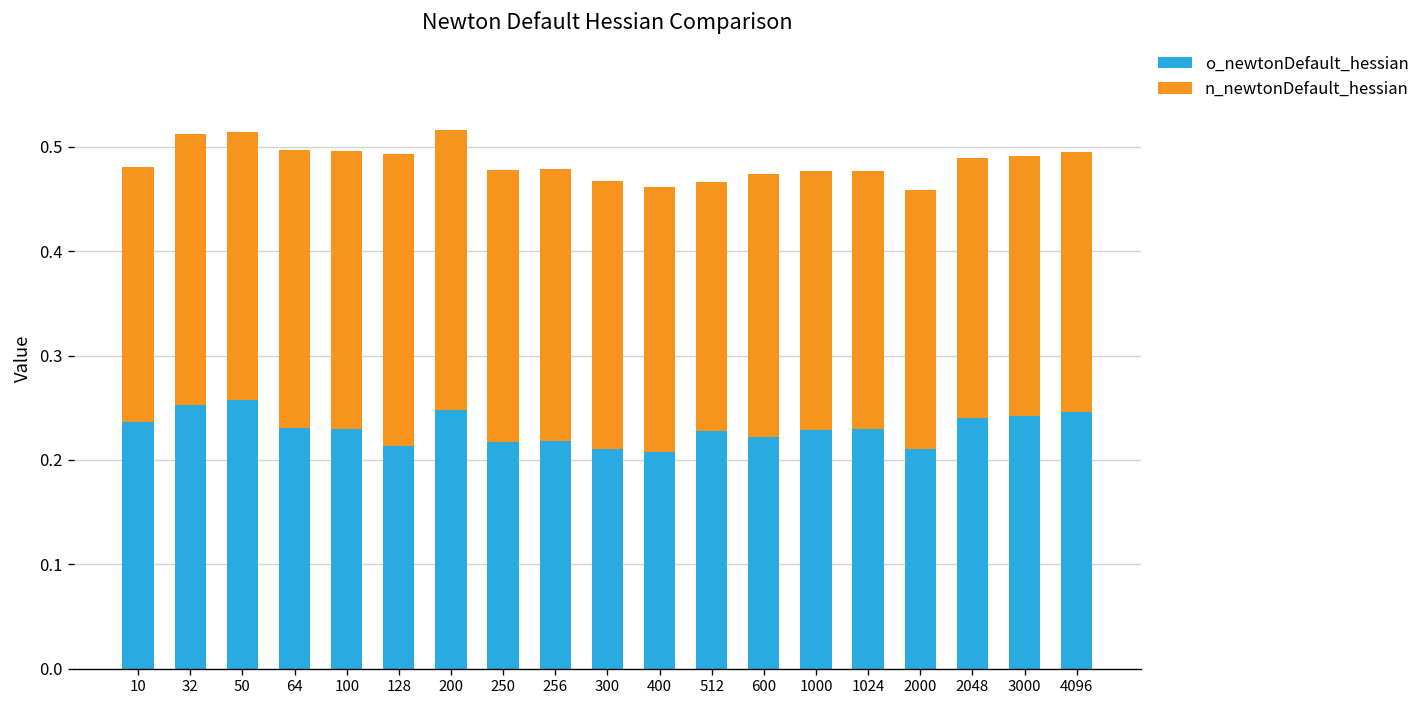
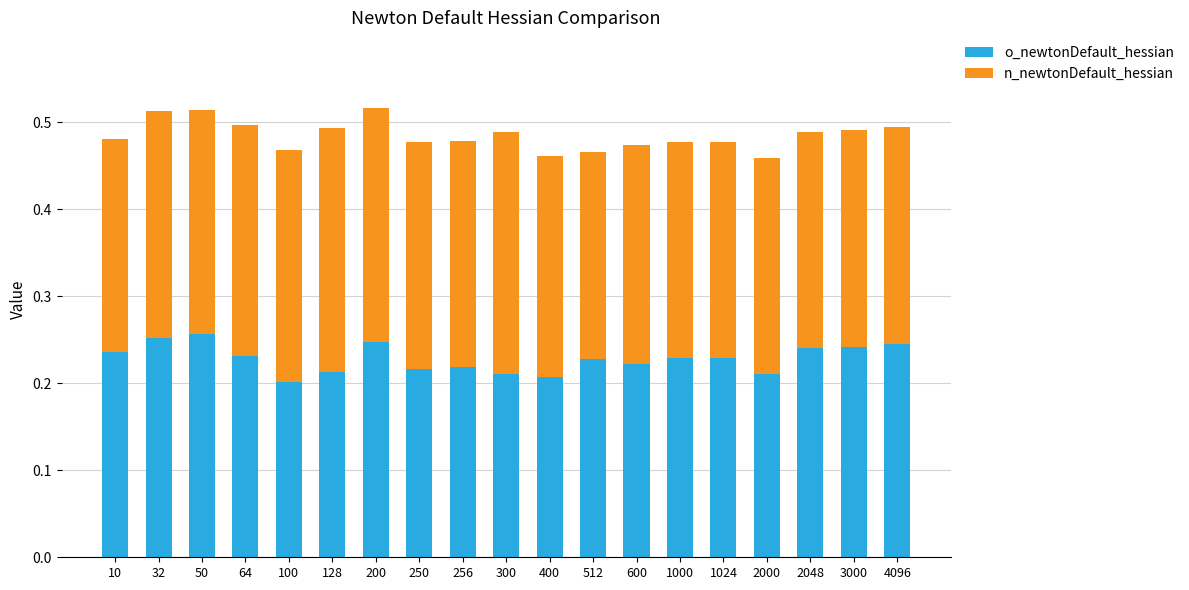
  {
    "o_newtonDefault_hessian": {
      "10": 0.24,
      "32": 0.25,
      "50": 0.26,
      "64": 0.23,
-     "100": 0.23,
+     "100": 0.20,
      "128": 0.21,
      "200": 0.25,
      "250": 0.22,
      "256": 0.22,
      "300": 0.21,
      "400": 0.21,
      "512": 0.23,
      "600": 0.22,
      "1000": 0.23,
      "1024": 0.23,
      "2000": 0.21,
      "2048": 0.24,
      "3000": 0.24,
      "4096": 0.25
    },
    "n_newtonDefault_hessian": {
      "10": 0.24,
      "32": 0.26,
      "50": 0.26,
      "64": 0.27,
      "100": 0.27,
      "128": 0.28,
      "200": 0.27,
      "250": 0.26,
      "256": 0.26,
-     "300": 0.26,
+     "300": 0.28,
      "400": 0.25,
      "512": 0.24,
      "600": 0.25,
      "1000": 0.25,
      "1024": 0.25,
      "2000": 0.25,
      "2048": 0.25,
      "3000": 0.25,
      "4096": 0.25
    }
  }
